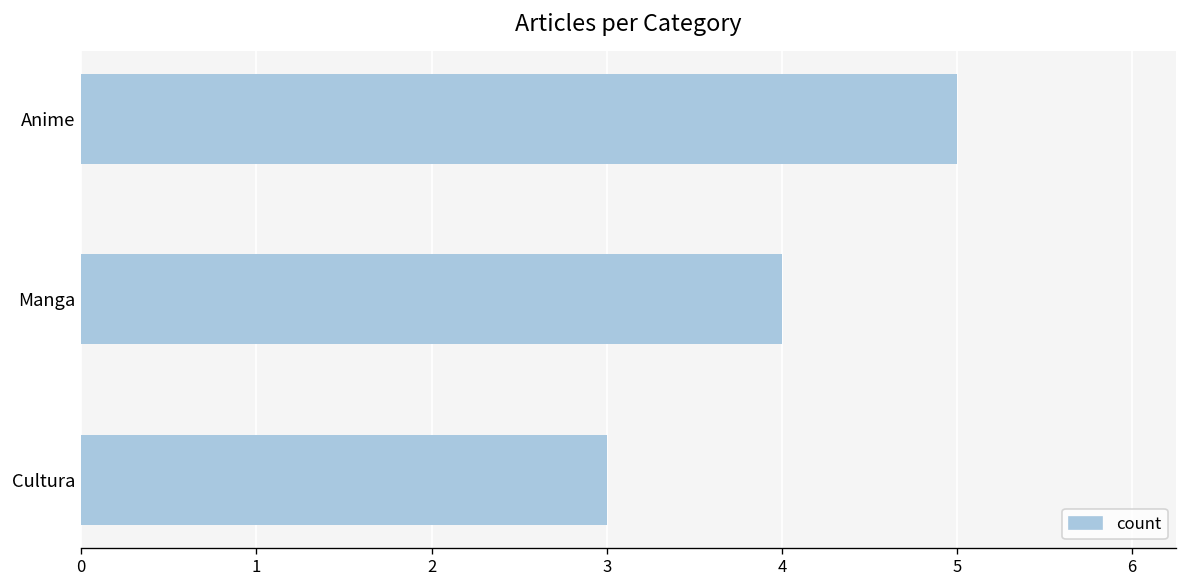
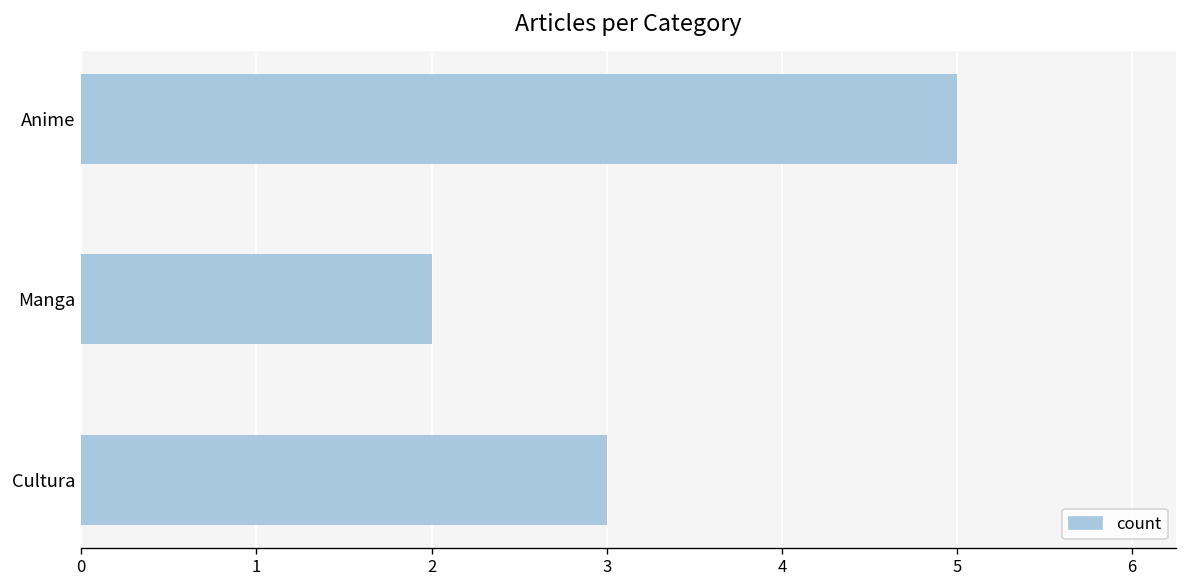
  {
    "Anime": 5,
-   "Manga": 4,
+   "Manga": 2,
    "Cultura": 3
  }
